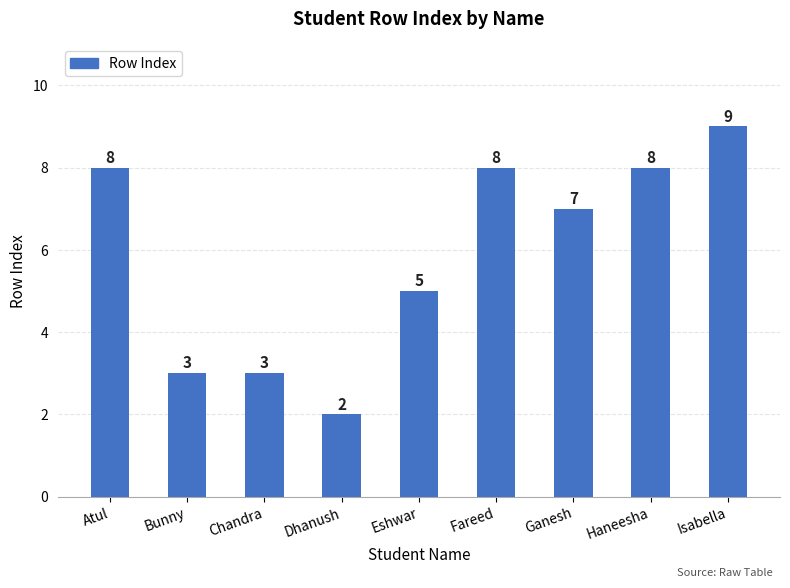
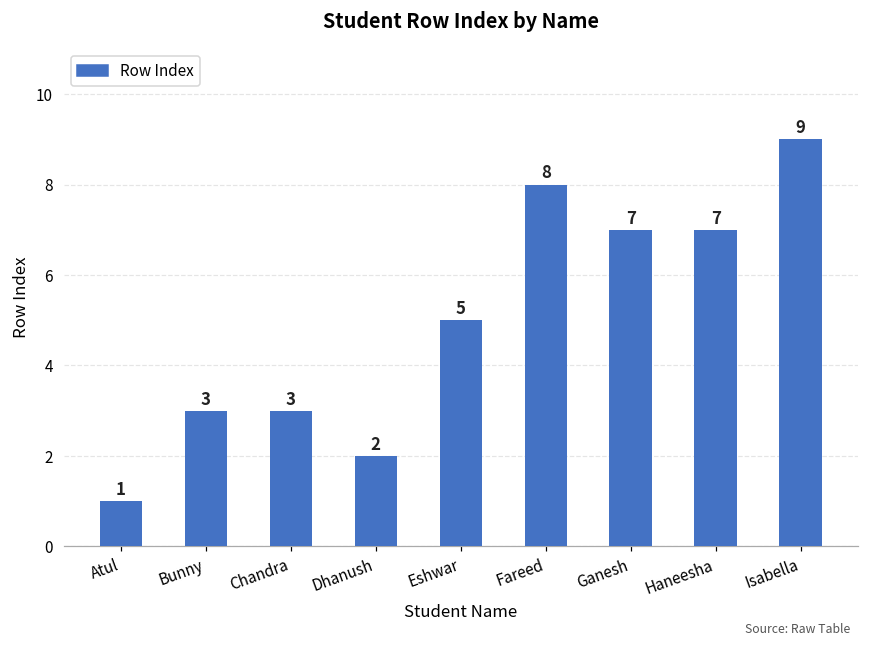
  {
-   "Atul": 8,
+   "Atul": 1,
    "Bunny": 3,
    "Chandra": 3,
    "Dhanush": 2,
    "Eshwar": 5,
    "Fareed": 8,
    "Ganesh": 7,
-   "Haneesha": 8,
+   "Haneesha": 7,
    "Isabella": 9
  }
